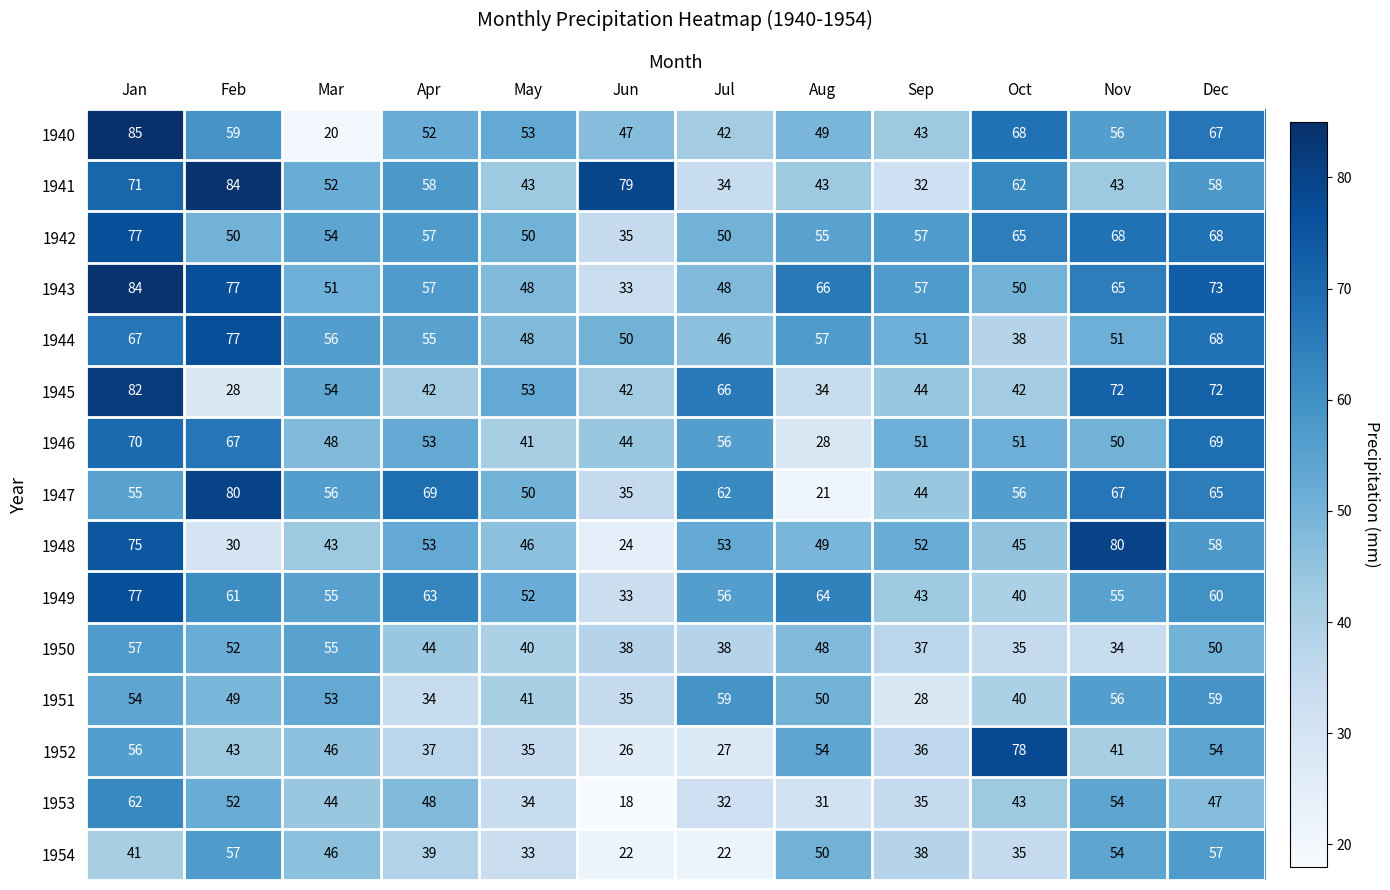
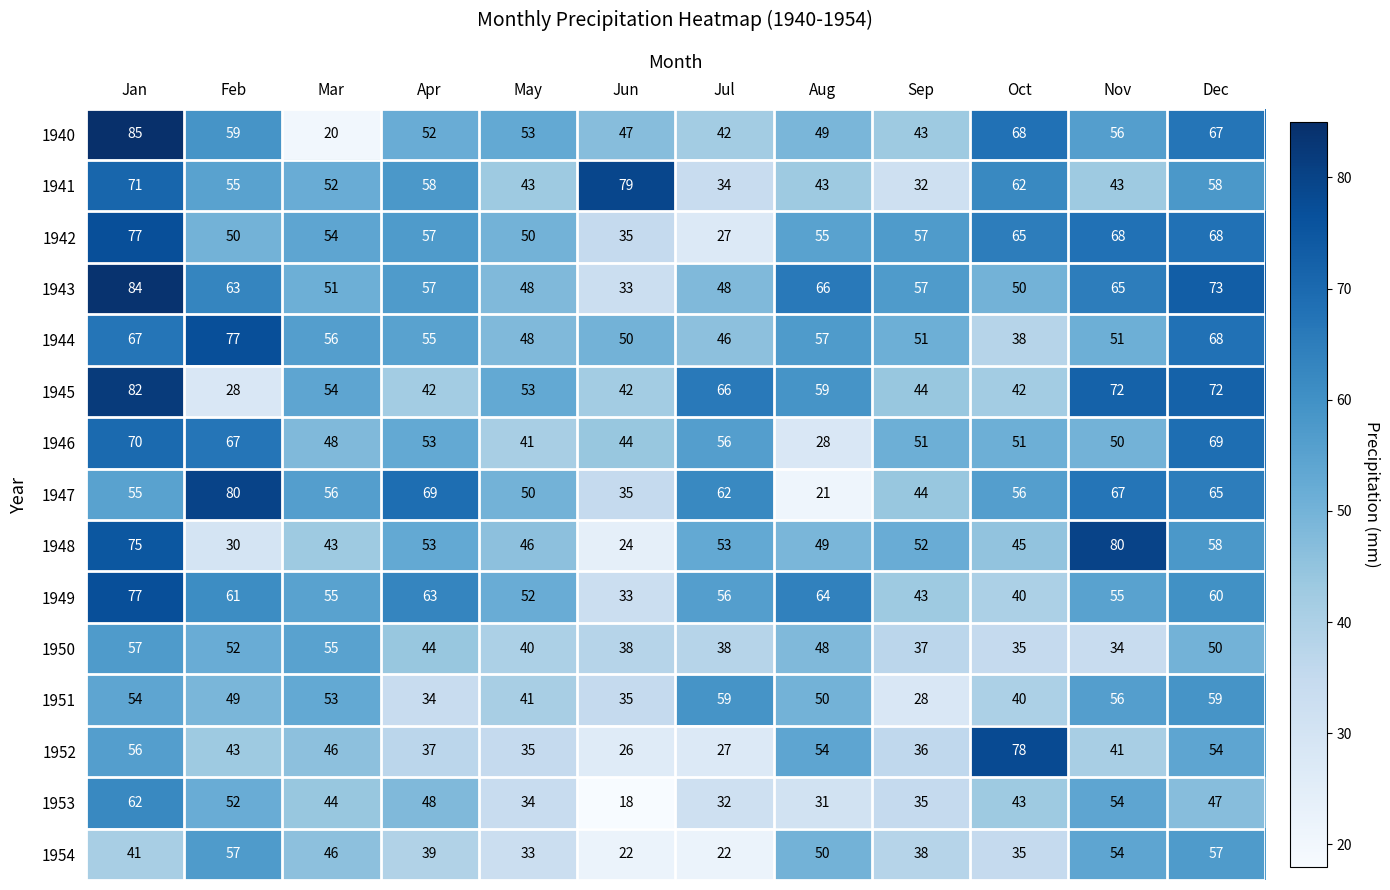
  {
    "1940": {
      "Jan": 85,
      "Feb": 59,
      "Mar": 20,
      "Apr": 52,
      "May": 53,
      "Jun": 47,
      "Jul": 42,
      "Aug": 49,
      "Sep": 43,
      "Oct": 68,
      "Nov": 56,
      "Dec": 67
    },
    "1941": {
      "Jan": 71,
-     "Feb": 84,
+     "Feb": 55,
      "Mar": 52,
      "Apr": 58,
      "May": 43,
      "Jun": 79,
      "Jul": 34,
      "Aug": 43,
      "Sep": 32,
      "Oct": 62,
      "Nov": 43,
      "Dec": 58
    },
    "1942": {
      "Jan": 77,
      "Feb": 50,
      "Mar": 54,
      "Apr": 57,
      "May": 50,
      "Jun": 35,
-     "Jul": 50,
+     "Jul": 27,
      "Aug": 55,
      "Sep": 57,
      "Oct": 65,
      "Nov": 68,
      "Dec": 68
    },
    "1943": {
      "Jan": 84,
-     "Feb": 77,
+     "Feb": 63,
      "Mar": 51,
      "Apr": 57,
      "May": 48,
      "Jun": 33,
      "Jul": 48,
      "Aug": 66,
      "Sep": 57,
      "Oct": 50,
      "Nov": 65,
      "Dec": 73
    },
    "1944": {
      "Jan": 67,
      "Feb": 77,
      "Mar": 56,
      "Apr": 55,
      "May": 48,
      "Jun": 50,
      "Jul": 46,
      "Aug": 57,
      "Sep": 51,
      "Oct": 38,
      "Nov": 51,
      "Dec": 68
    },
    "1945": {
      "Jan": 82,
      "Feb": 28,
      "Mar": 54,
      "Apr": 42,
      "May": 53,
      "Jun": 42,
      "Jul": 66,
-     "Aug": 34,
+     "Aug": 59,
      "Sep": 44,
      "Oct": 42,
      "Nov": 72,
      "Dec": 72
    },
    "1946": {
      "Jan": 70,
      "Feb": 67,
      "Mar": 48,
      "Apr": 53,
      "May": 41,
      "Jun": 44,
      "Jul": 56,
      "Aug": 28,
      "Sep": 51,
      "Oct": 51,
      "Nov": 50,
      "Dec": 69
    },
    "1947": {
      "Jan": 55,
      "Feb": 80,
      "Mar": 56,
      "Apr": 69,
      "May": 50,
      "Jun": 35,
      "Jul": 62,
      "Aug": 21,
      "Sep": 44,
      "Oct": 56,
      "Nov": 67,
      "Dec": 65
    },
    "1948": {
      "Jan": 75,
      "Feb": 30,
      "Mar": 43,
      "Apr": 53,
      "May": 46,
      "Jun": 24,
      "Jul": 53,
      "Aug": 49,
      "Sep": 52,
      "Oct": 45,
      "Nov": 80,
      "Dec": 58
    },
    "1949": {
      "Jan": 77,
      "Feb": 61,
      "Mar": 55,
      "Apr": 63,
      "May": 52,
      "Jun": 33,
      "Jul": 56,
      "Aug": 64,
      "Sep": 43,
      "Oct": 40,
      "Nov": 55,
      "Dec": 60
    },
    "1950": {
      "Jan": 57,
      "Feb": 52,
      "Mar": 55,
      "Apr": 44,
      "May": 40,
      "Jun": 38,
      "Jul": 38,
      "Aug": 48,
      "Sep": 37,
      "Oct": 35,
      "Nov": 34,
      "Dec": 50
    },
    "1951": {
      "Jan": 54,
      "Feb": 49,
      "Mar": 53,
      "Apr": 34,
      "May": 41,
      "Jun": 35,
      "Jul": 59,
      "Aug": 50,
      "Sep": 28,
      "Oct": 40,
      "Nov": 56,
      "Dec": 59
    },
    "1952": {
      "Jan": 56,
      "Feb": 43,
      "Mar": 46,
      "Apr": 37,
      "May": 35,
      "Jun": 26,
      "Jul": 27,
      "Aug": 54,
      "Sep": 36,
      "Oct": 78,
      "Nov": 41,
      "Dec": 54
    },
    "1953": {
      "Jan": 62,
      "Feb": 52,
      "Mar": 44,
      "Apr": 48,
      "May": 34,
      "Jun": 18,
      "Jul": 32,
      "Aug": 31,
      "Sep": 35,
      "Oct": 43,
      "Nov": 54,
      "Dec": 47
    },
    "1954": {
      "Jan": 41,
      "Feb": 57,
      "Mar": 46,
      "Apr": 39,
      "May": 33,
      "Jun": 22,
      "Jul": 22,
      "Aug": 50,
      "Sep": 38,
      "Oct": 35,
      "Nov": 54,
      "Dec": 57
    }
  }
